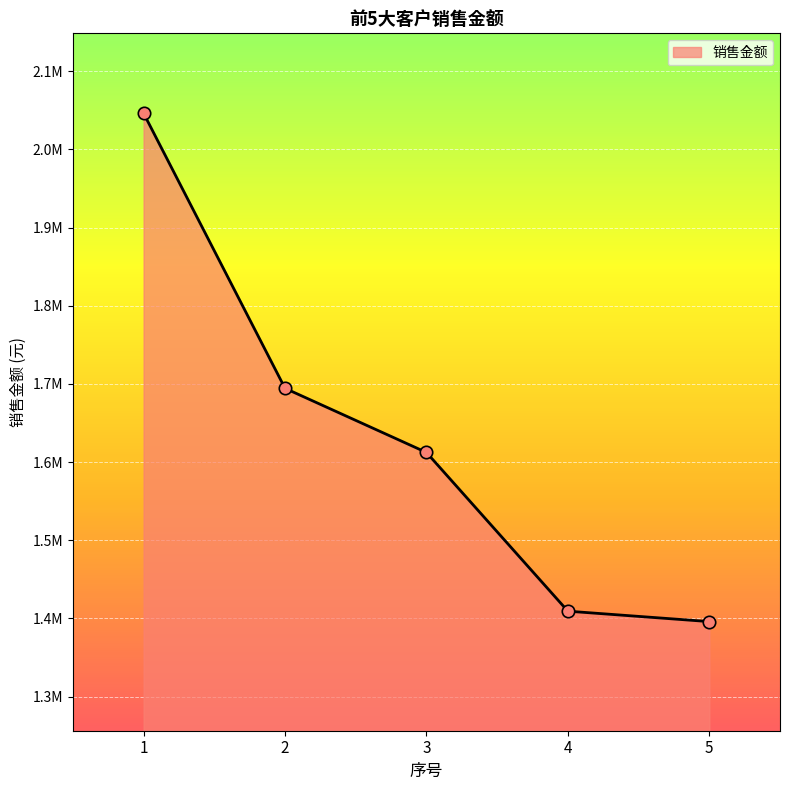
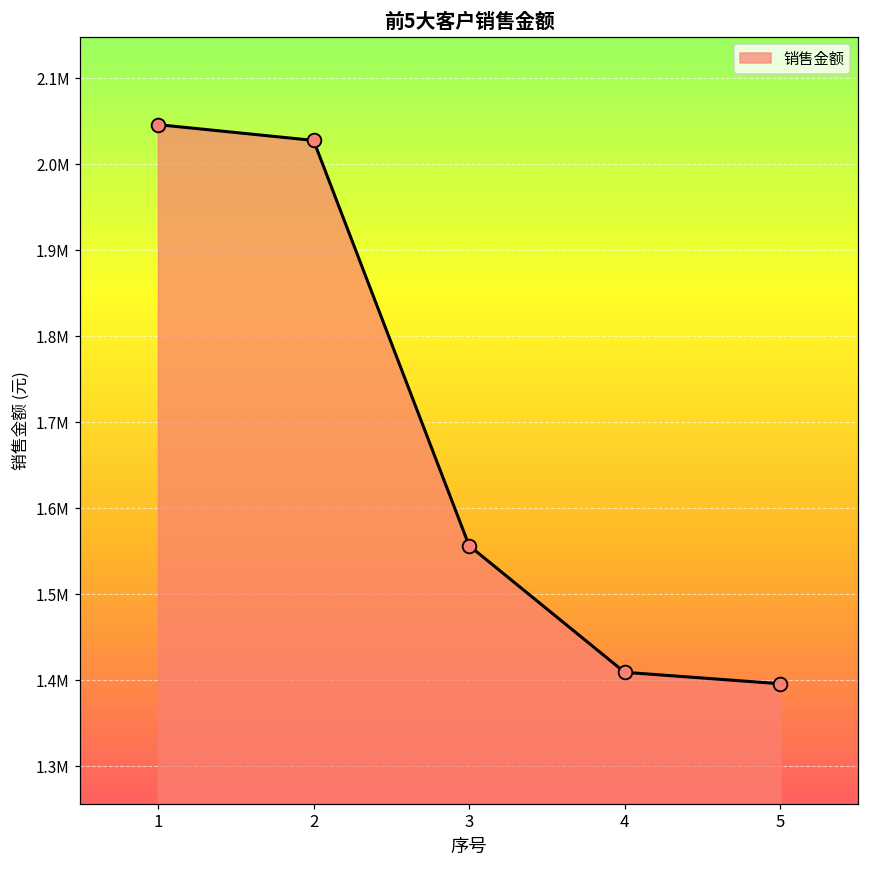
  {
    "1": 2050000,
-   "2": 1690000,
-   "3": 1610000,
+   "2": 2030000,
+   "3": 1560000,
    "4": 1410000,
    "5": 1400000
  }
